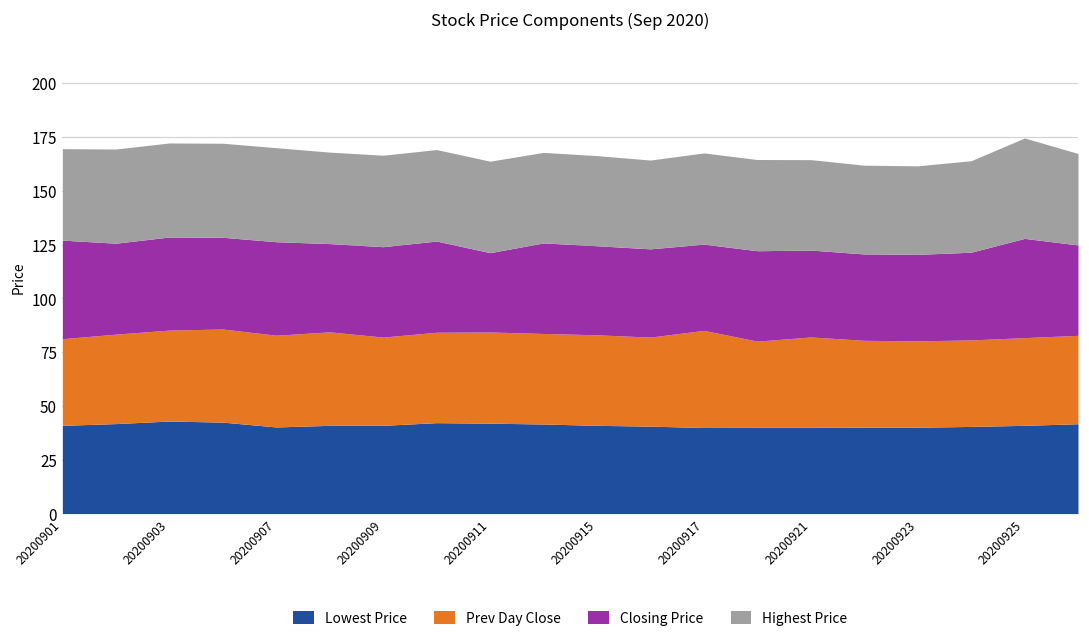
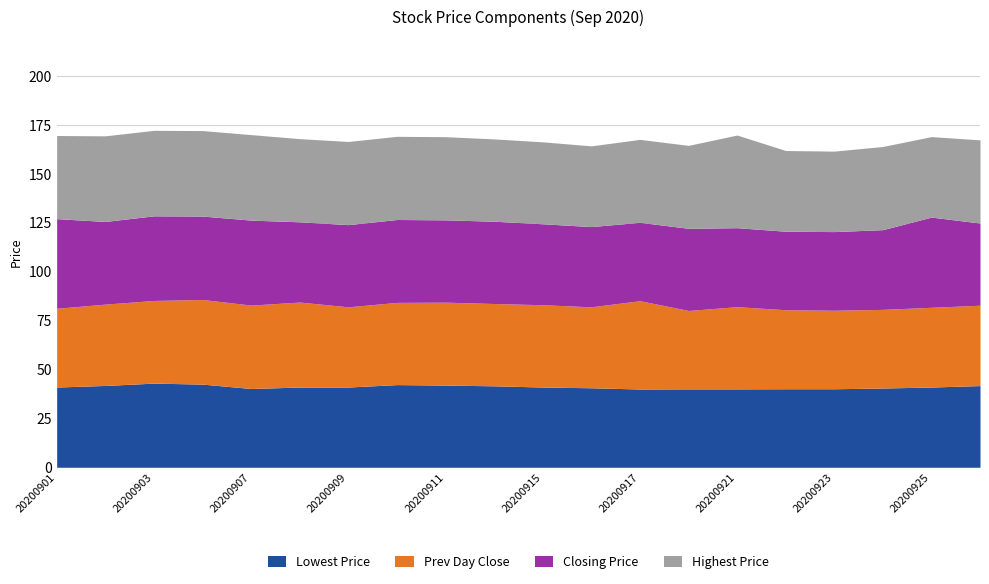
  {
    "Closing Price": {
-     "20200911": 37
+     "20200911": 42
    },
    "Highest Price": {
      "20200901": 43,
      "20200903": 44,
      "20200907": 44,
      "20200909": 43,
      "20200911": 43,
      "20200915": 42,
      "20200917": 42,
-     "20200921": 42,
+     "20200921": 47,
      "20200923": 41,
-     "20200925": 47
+     "20200925": 41
    }
  }
